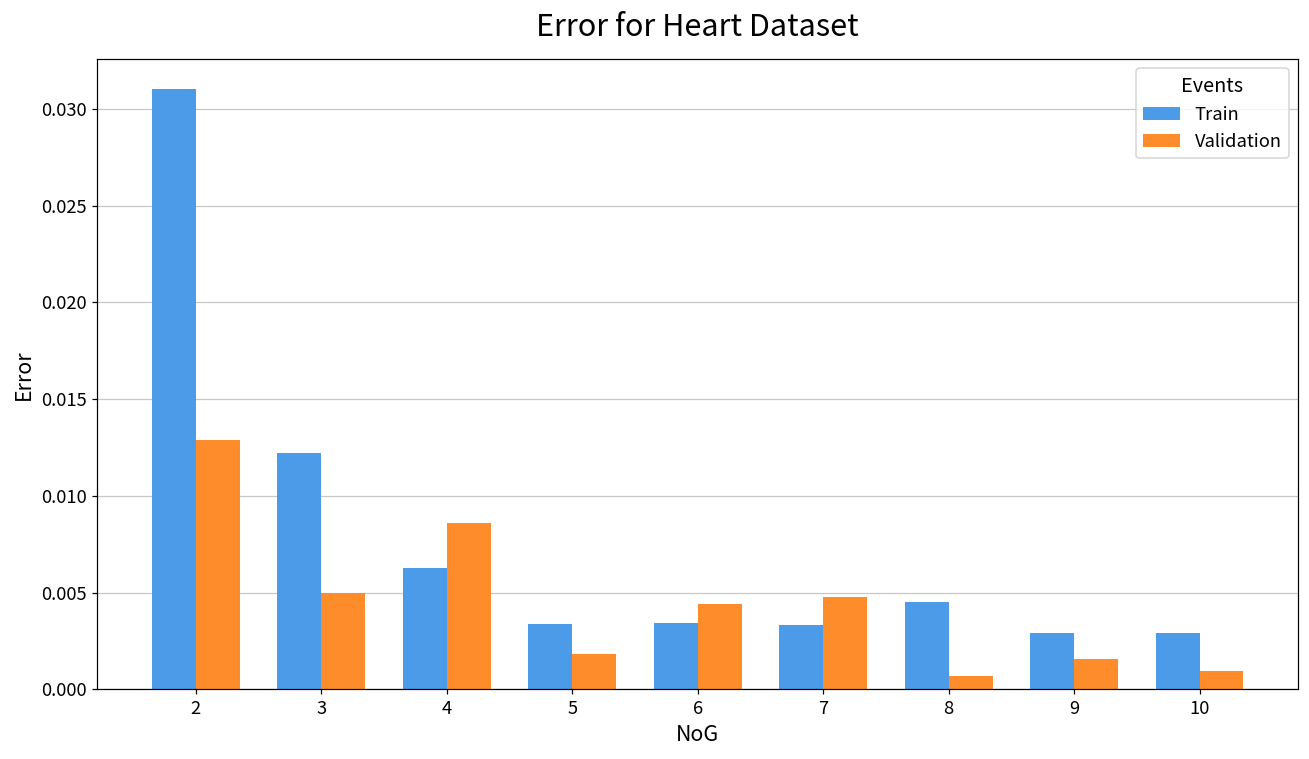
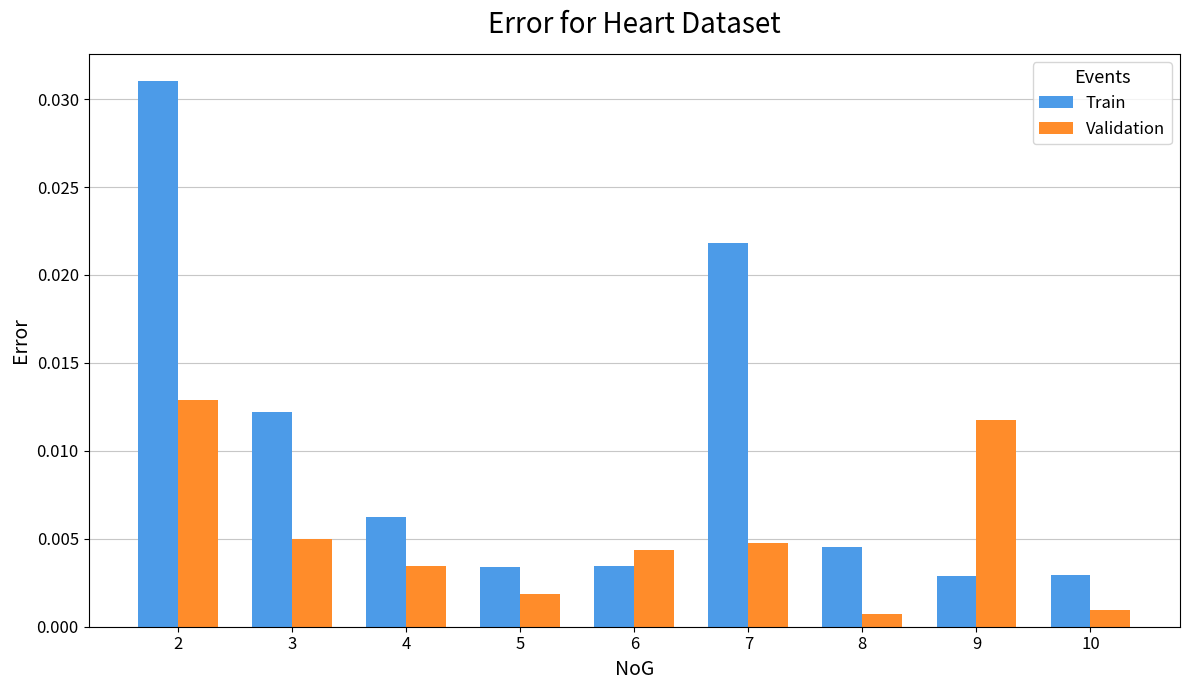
  {
    "Train": {
      "2": 0.0310,
      "3": 0.0122,
      "4": 0.0062,
      "5": 0.0034,
      "6": 0.0034,
-     "7": 0.0033,
+     "7": 0.0218,
      "8": 0.0045,
      "9": 0.0029,
      "10": 0.0029
    },
    "Validation": {
      "2": 0.0129,
      "3": 0.0050,
-     "4": 0.0086,
+     "4": 0.0035,
      "5": 0.0018,
      "6": 0.0044,
      "7": 0.0048,
      "8": 0.0007,
-     "9": 0.0016,
+     "9": 0.0117,
      "10": 0.0010
    }
  }
